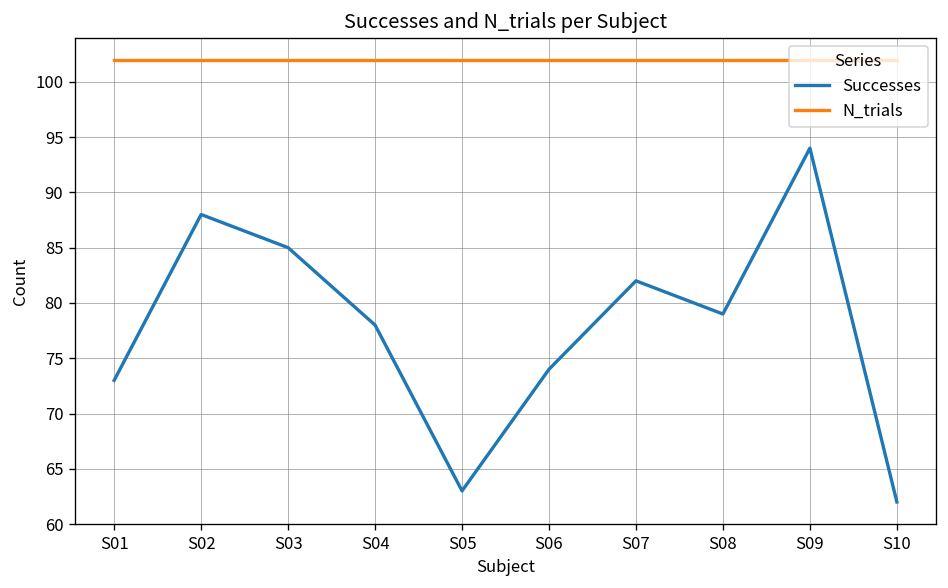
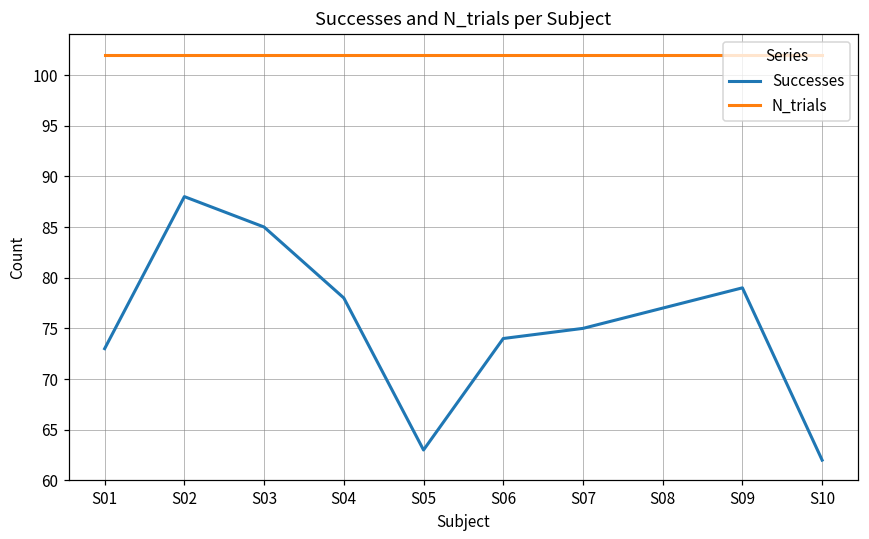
  {
    "Successes": {
      "S01": 73,
      "S02": 88,
      "S03": 85,
      "S04": 78,
      "S05": 63,
      "S06": 74,
-     "S07": 82,
-     "S08": 79,
-     "S09": 94,
+     "S07": 75,
+     "S08": 77,
+     "S09": 79,
      "S10": 62
    },
    "N_trials": {
      "S01": 102,
      "S02": 102,
      "S03": 102,
      "S04": 102,
      "S05": 102,
      "S06": 102,
      "S07": 102,
      "S08": 102
    }
  }
